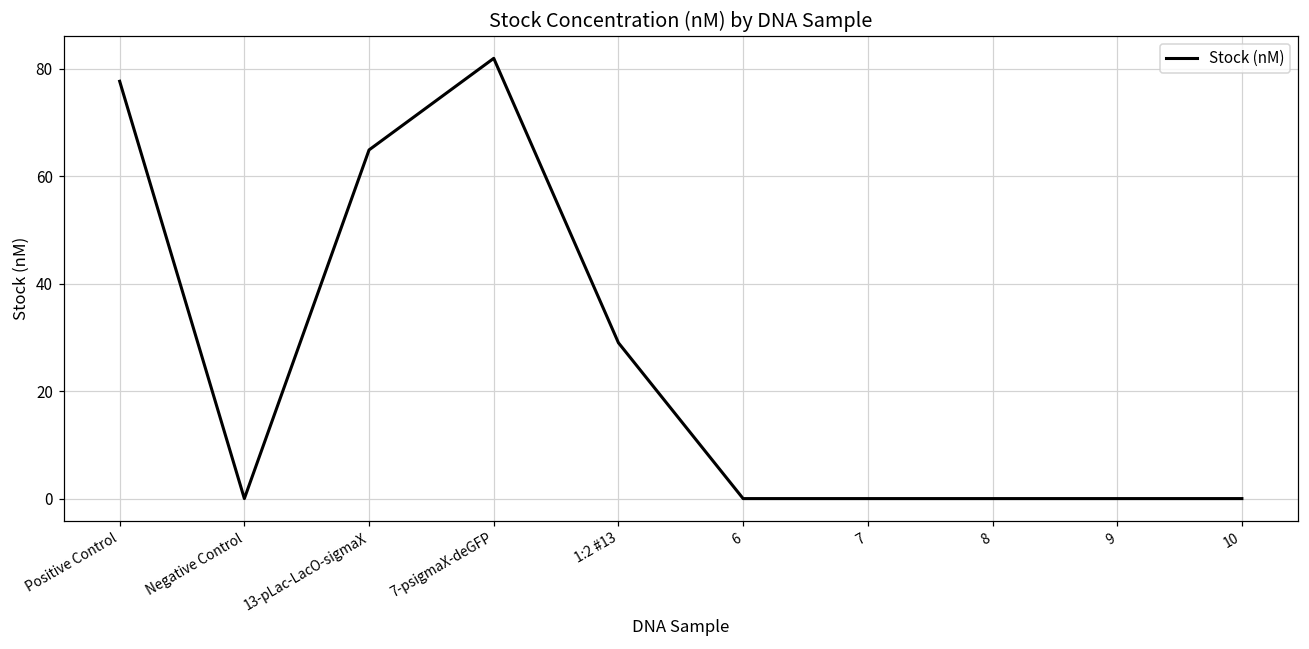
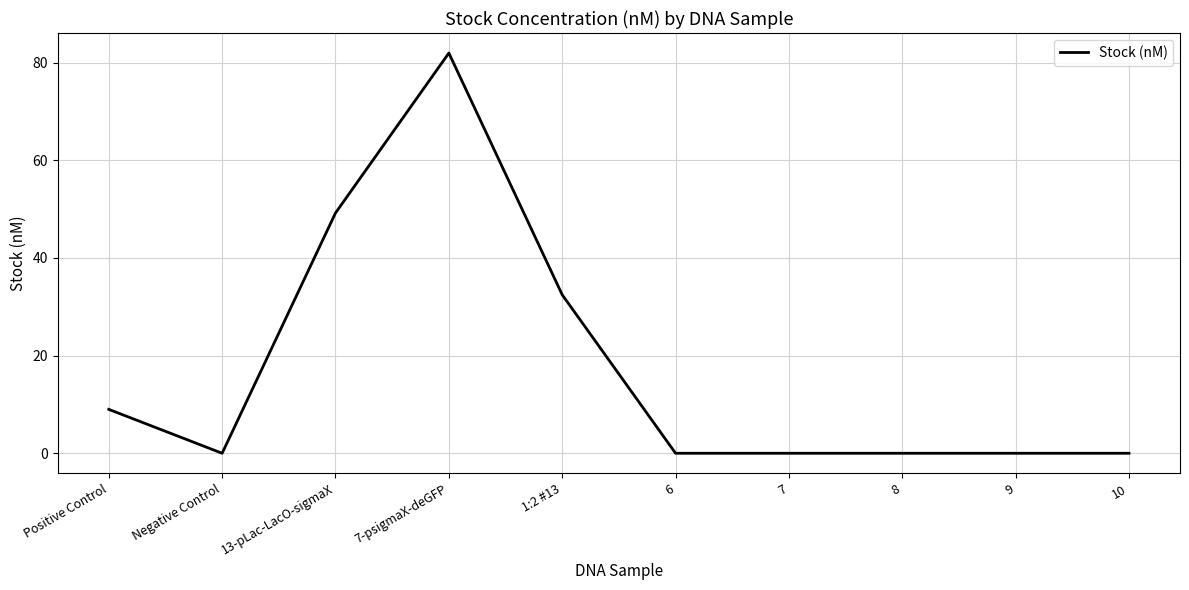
  {
-   "Positive Control": 78,
+   "Positive Control": 9,
    "Negative Control": 0,
-   "13-pLac-LacO-sigmaX": 65,
+   "13-pLac-LacO-sigmaX": 49,
    "7-psigmaX-deGFP": 82,
-   "1:2 #13": 29,
+   "1:2 #13": 32,
    "6": 0,
    "7": 0,
    "8": 0,
    "9": 0,
    "10": 0
  }
